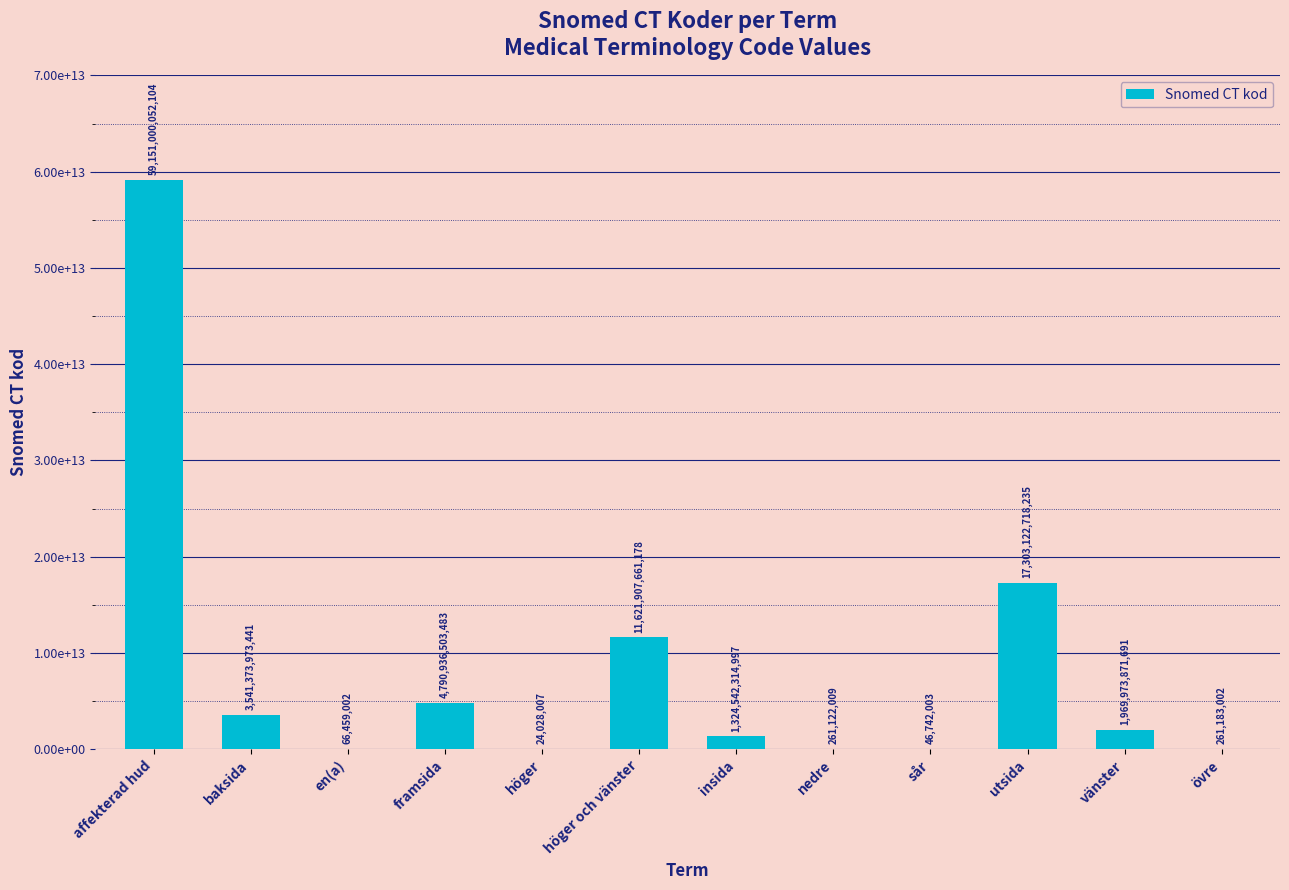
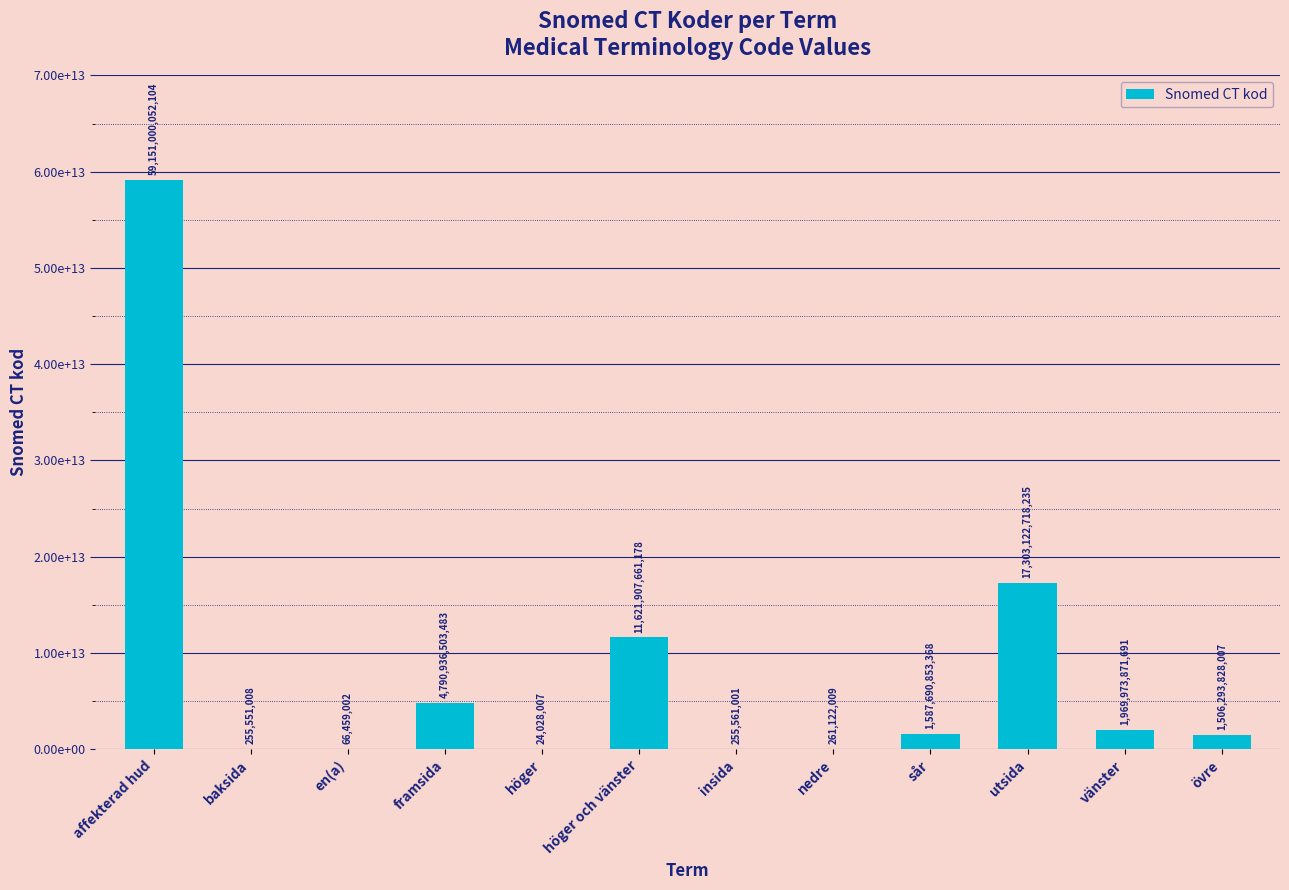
  {
    "affekterad hud": "59,151,000,052,104",
-   "baksida": "3,541,373,973,441",
+   "baksida": "255,551,008",
    "en(a)": "66,459,002",
    "framsida": "4,790,936,503,483",
    "höger": "24,028,007",
    "höger och vänster": "11,621,907,661,178",
-   "insida": "1,324,542,314,997",
+   "insida": "255,561,001",
    "nedre": "261,122,009",
-   "sår": "46,742,003",
+   "sår": "1,587,690,853,368",
    "utsida": "17,303,122,718,235",
    "vänster": "1,969,973,871,691",
-   "övre": "261,183,002"
+   "övre": "1,506,293,828,007"
  }
